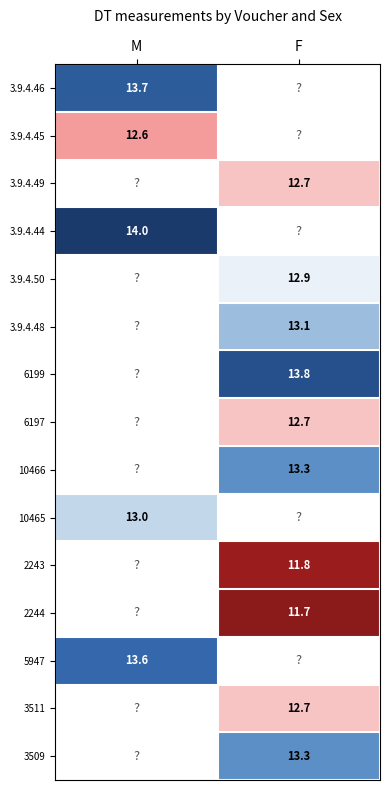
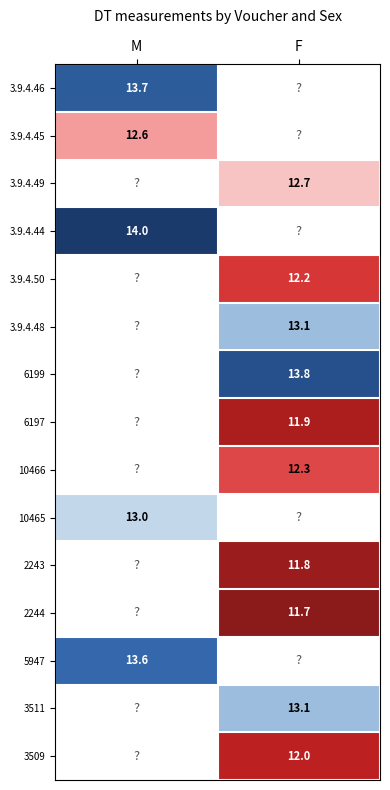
  {
    "3.9.4.46": {
      "M": 13.7
    },
    "3.9.4.45": {
      "M": 12.6
    },
    "3.9.4.49": {
      "F": 12.7
    },
    "3.9.4.44": {
      "M": 14.0
    },
    "3.9.4.50": {
-     "F": 12.9
+     "F": 12.2
    },
    "3.9.4.48": {
      "F": 13.1
    },
    "6199": {
      "F": 13.8
    },
    "6197": {
-     "F": 12.7
+     "F": 11.9
    },
    "10466": {
-     "F": 13.3
+     "F": 12.3
    },
    "10465": {
      "M": 13.0
    },
    "2243": {
      "F": 11.8
    },
    "2244": {
      "F": 11.7
    },
    "5947": {
      "M": 13.6
    },
    "3511": {
-     "F": 12.7
+     "F": 13.1
    },
    "3509": {
-     "F": 13.3
+     "F": 12.0
    }
  }
